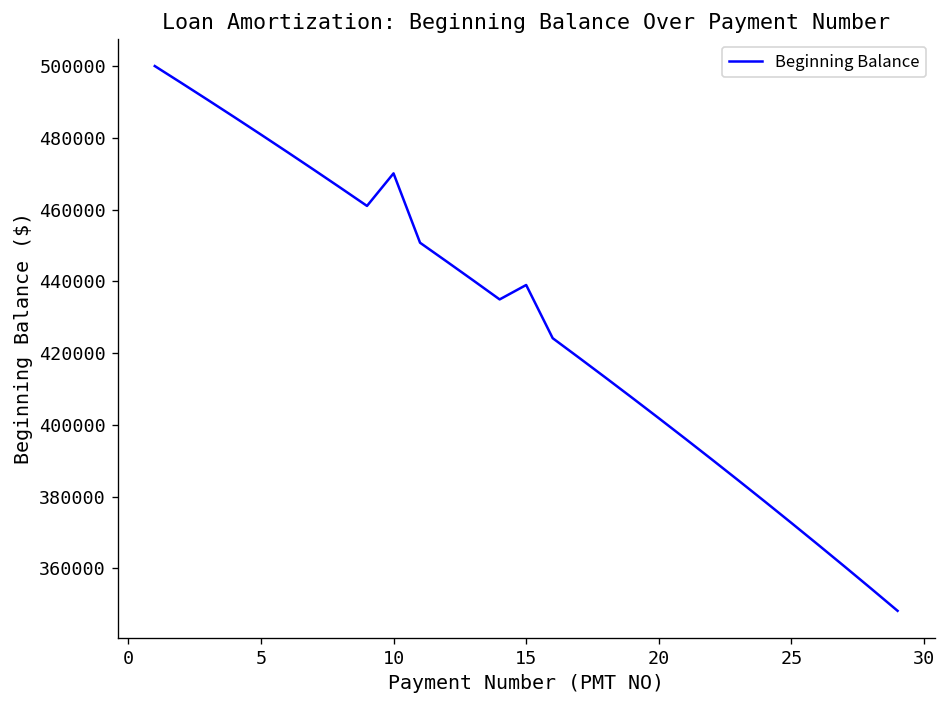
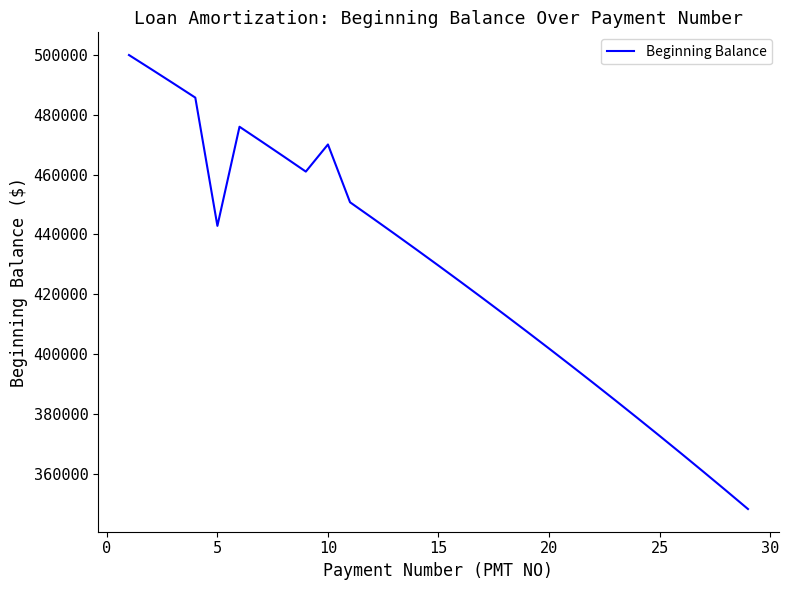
  {
-   "5": 481000,
+   "5": 443000,
    "10": 470000,
-   "15": 439000,
+   "15": 430000,
    "20": 402000,
    "25": 373000
  }
